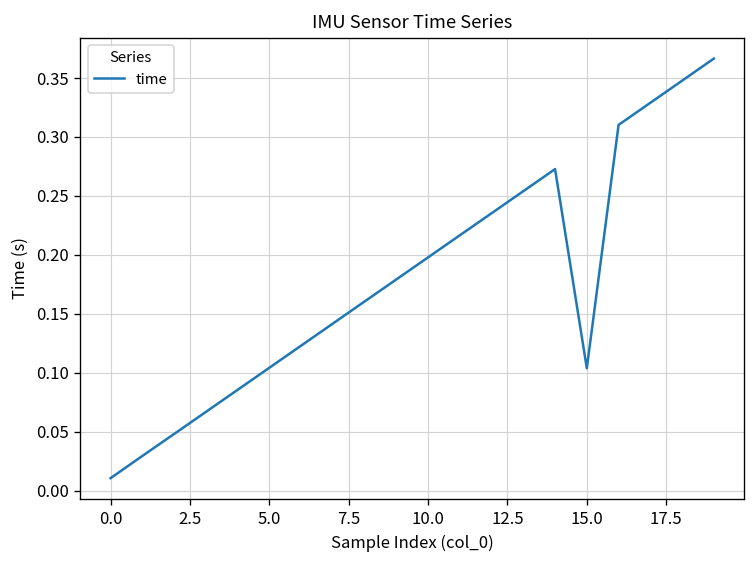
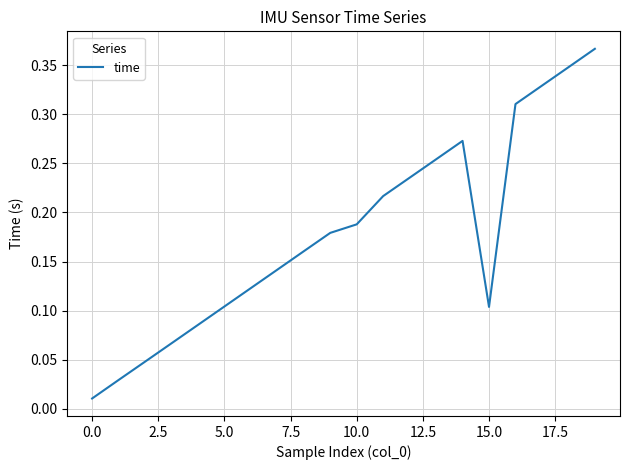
  {
    "0.0": 0.01,
    "5.0": 0.10,
-   "10.0": 0.20,
+   "10.0": 0.19,
    "15.0": 0.10
  }
